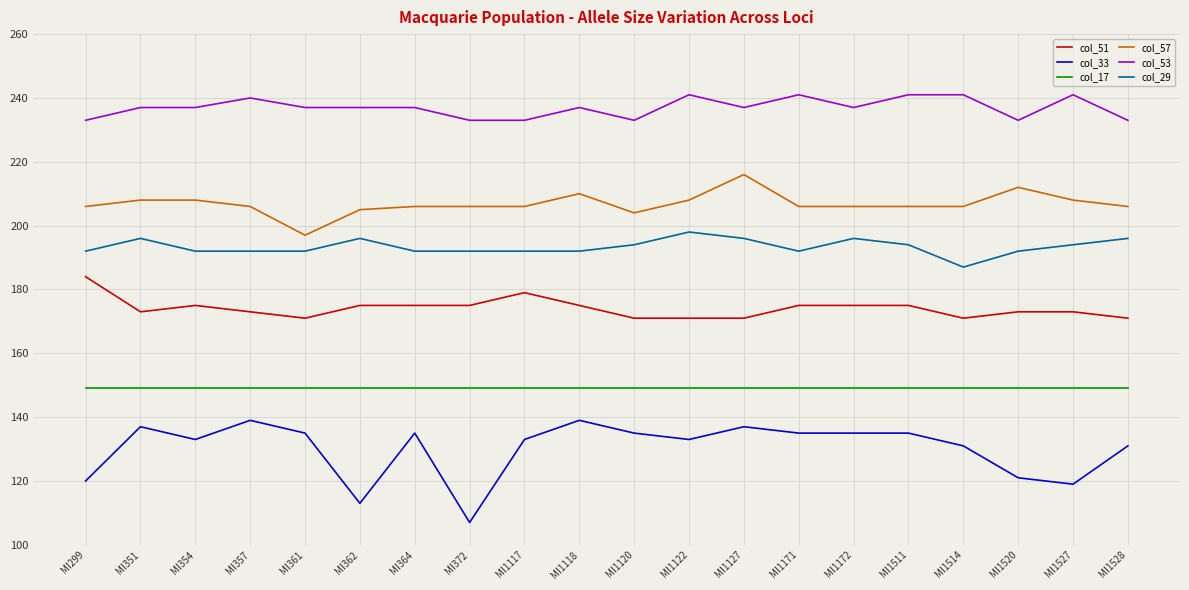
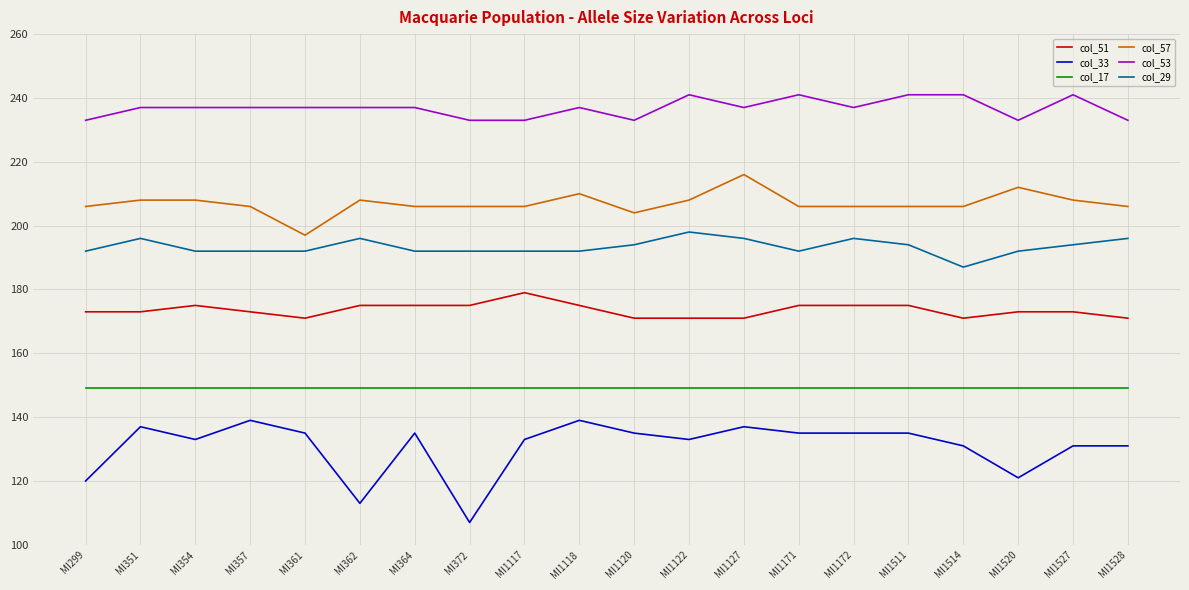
  {
    "col_51": {
-     "MI299": 184,
+     "MI299": 173,
      "MI351": 173,
      "MI354": 175,
      "MI357": 173,
      "MI361": 171,
      "MI362": 175,
      "MI364": 175,
      "MI372": 175,
      "MI1117": 179,
      "MI1118": 175,
      "MI1120": 171,
      "MI1122": 171,
      "MI1127": 171,
      "MI1171": 175,
      "MI1172": 175,
      "MI1511": 175,
      "MI1514": 171,
      "MI1520": 173,
      "MI1527": 173,
      "MI1528": 171
    },
    "col_33": {
      "MI299": 120,
      "MI351": 137,
      "MI354": 133,
      "MI357": 139,
      "MI361": 135,
      "MI362": 113,
      "MI364": 135,
      "MI372": 107,
      "MI1117": 133,
      "MI1118": 139,
      "MI1120": 135,
      "MI1122": 133,
      "MI1127": 137,
      "MI1171": 135,
      "MI1172": 135,
      "MI1511": 135,
      "MI1514": 131,
      "MI1520": 121,
-     "MI1527": 119,
+     "MI1527": 131,
      "MI1528": 131
    },
    "col_17": {
      "MI299": 149,
      "MI351": 149,
      "MI354": 149,
      "MI357": 149,
      "MI361": 149,
      "MI362": 149,
      "MI364": 149,
      "MI372": 149,
      "MI1117": 149,
      "MI1118": 149,
      "MI1120": 149,
      "MI1122": 149,
      "MI1127": 149,
      "MI1171": 149,
      "MI1172": 149,
      "MI1511": 149,
      "MI1514": 149,
      "MI1520": 149,
      "MI1527": 149,
      "MI1528": 149
    },
    "col_57": {
      "MI299": 206,
      "MI351": 208,
      "MI354": 208,
      "MI357": 206,
      "MI361": 197,
-     "MI362": 205,
+     "MI362": 208,
      "MI364": 206,
      "MI372": 206,
      "MI1117": 206,
      "MI1118": 210,
      "MI1120": 204,
      "MI1122": 208,
      "MI1127": 216,
      "MI1171": 206,
      "MI1172": 206,
      "MI1511": 206,
      "MI1514": 206,
      "MI1520": 212,
      "MI1527": 208,
      "MI1528": 206
    },
    "col_53": {
      "MI299": 233,
      "MI351": 237,
      "MI354": 237,
-     "MI357": 240,
+     "MI357": 237,
      "MI361": 237,
      "MI362": 237,
      "MI364": 237,
      "MI372": 233,
      "MI1117": 233,
      "MI1118": 237,
      "MI1120": 233,
      "MI1122": 241,
      "MI1127": 237,
      "MI1171": 241,
      "MI1172": 237,
      "MI1511": 241,
      "MI1514": 241,
      "MI1520": 233,
      "MI1527": 241,
      "MI1528": 233
    },
    "col_29": {
      "MI299": 192,
      "MI351": 196,
      "MI354": 192,
      "MI357": 192,
      "MI361": 192,
      "MI362": 196,
      "MI364": 192,
      "MI372": 192,
      "MI1117": 192,
      "MI1118": 192,
      "MI1120": 194,
      "MI1122": 198,
      "MI1127": 196,
      "MI1171": 192,
      "MI1172": 196,
      "MI1511": 194,
      "MI1514": 187,
      "MI1520": 192,
      "MI1527": 194,
      "MI1528": 196
    }
  }
